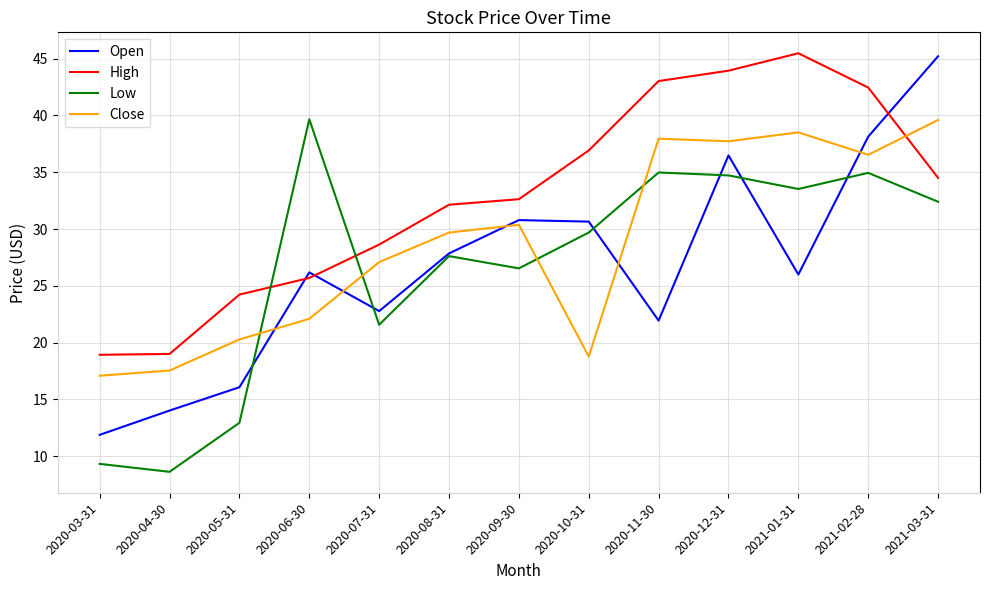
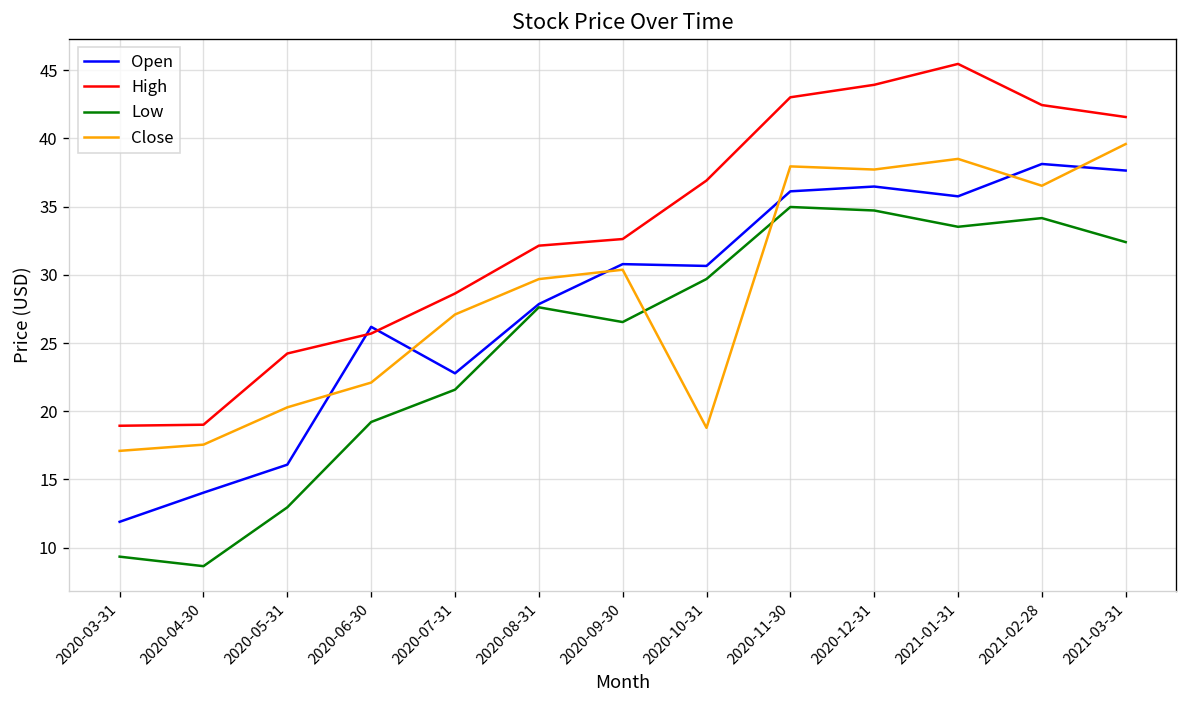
  {
    "Open": {
      "2020-03-31": 11.9,
      "2020-04-30": 14.0,
      "2020-05-31": 16.1,
      "2020-06-30": 26.2,
      "2020-07-31": 22.8,
      "2020-08-31": 27.9,
      "2020-09-30": 30.8,
      "2020-10-31": 30.7,
-     "2020-11-30": 21.9,
+     "2020-11-30": 36.1,
      "2020-12-31": 36.5,
-     "2021-01-31": 26.0,
+     "2021-01-31": 35.8,
      "2021-02-28": 38.1,
-     "2021-03-31": 45.2
+     "2021-03-31": 37.6
    },
    "High": {
      "2020-03-31": 18.9,
      "2020-04-30": 19.0,
      "2020-05-31": 24.2,
      "2020-06-30": 25.7,
      "2020-07-31": 28.6,
      "2020-08-31": 32.1,
      "2020-09-30": 32.6,
      "2020-10-31": 36.9,
      "2020-11-30": 43.0,
      "2020-12-31": 43.9,
      "2021-01-31": 45.5,
      "2021-02-28": 42.4,
-     "2021-03-31": 34.5
+     "2021-03-31": 41.6
    },
    "Low": {
      "2020-03-31": 9.3,
      "2020-04-30": 8.6,
      "2020-05-31": 13.0,
-     "2020-06-30": 39.7,
+     "2020-06-30": 19.2,
      "2020-07-31": 21.6,
      "2020-08-31": 27.6,
      "2020-09-30": 26.5,
      "2020-10-31": 29.7,
      "2020-11-30": 35.0,
      "2020-12-31": 34.7,
      "2021-01-31": 33.5,
-     "2021-02-28": 34.9,
+     "2021-02-28": 34.2,
      "2021-03-31": 32.4
    },
    "Close": {
      "2020-03-31": 17.1,
      "2020-04-30": 17.5,
      "2020-05-31": 20.3,
      "2020-06-30": 22.1,
      "2020-07-31": 27.1,
      "2020-08-31": 29.7,
      "2020-09-30": 30.4,
      "2020-10-31": 18.8,
      "2020-11-30": 38.0,
      "2020-12-31": 37.7,
      "2021-01-31": 38.5,
      "2021-02-28": 36.5,
      "2021-03-31": 39.6
    }
  }
